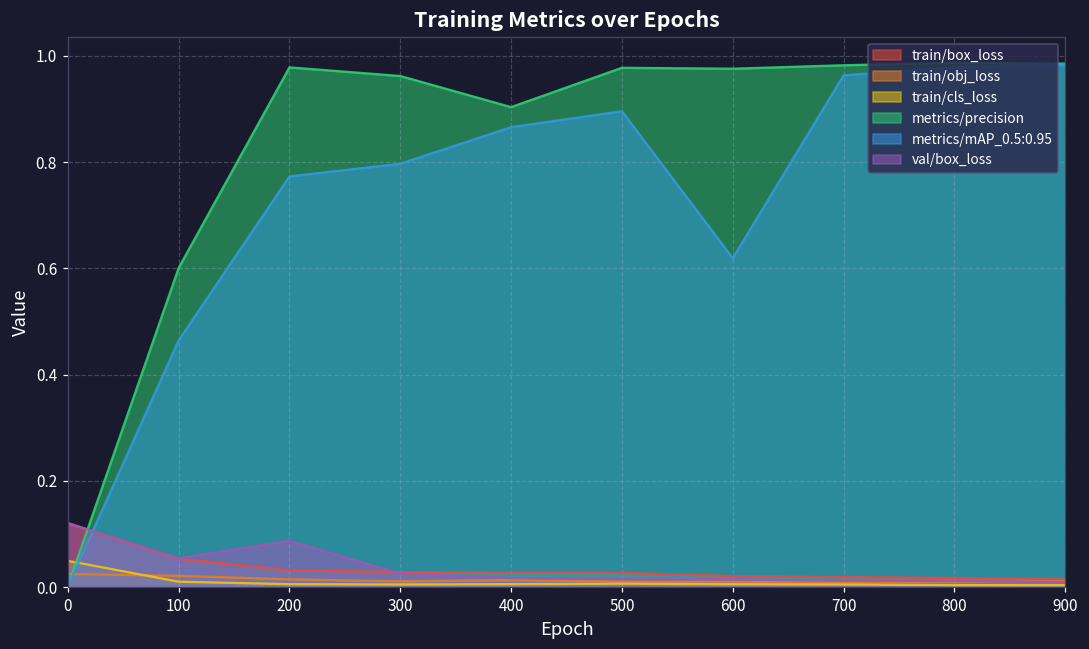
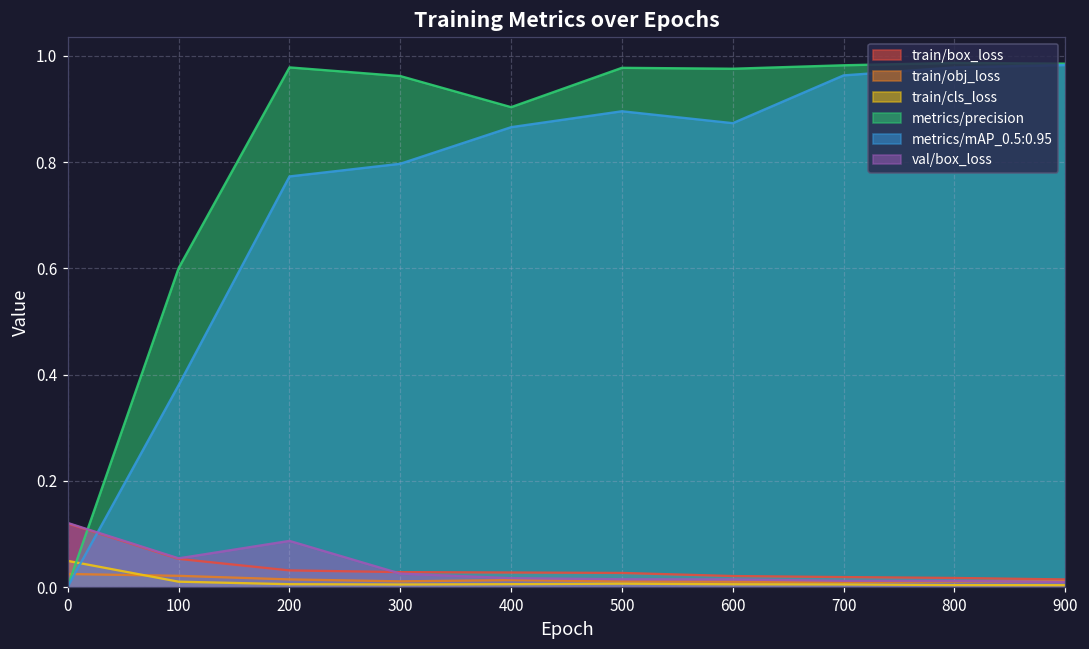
  {
    "train/cls_loss": {
      "0": 0.05,
      "100": 0.01,
      "200": 0.01,
      "300": 0.00,
      "400": 0.01,
      "800": 0.00,
      "900": 0.00
    },
    "metrics/precision": {
      "100": 0.60,
      "200": 0.98,
      "300": 0.96,
      "400": 0.90,
      "500": 0.98,
      "600": 0.98,
      "700": 0.98
    },
    "metrics/mAP_0.5:0.95": {
-     "100": 0.46,
+     "100": 0.38,
      "200": 0.77,
      "300": 0.80,
      "400": 0.87,
      "500": 0.90,
-     "600": 0.62,
+     "600": 0.87,
      "700": 0.96
    },
    "val/box_loss": {
      "200": 0.09
    }
  }
